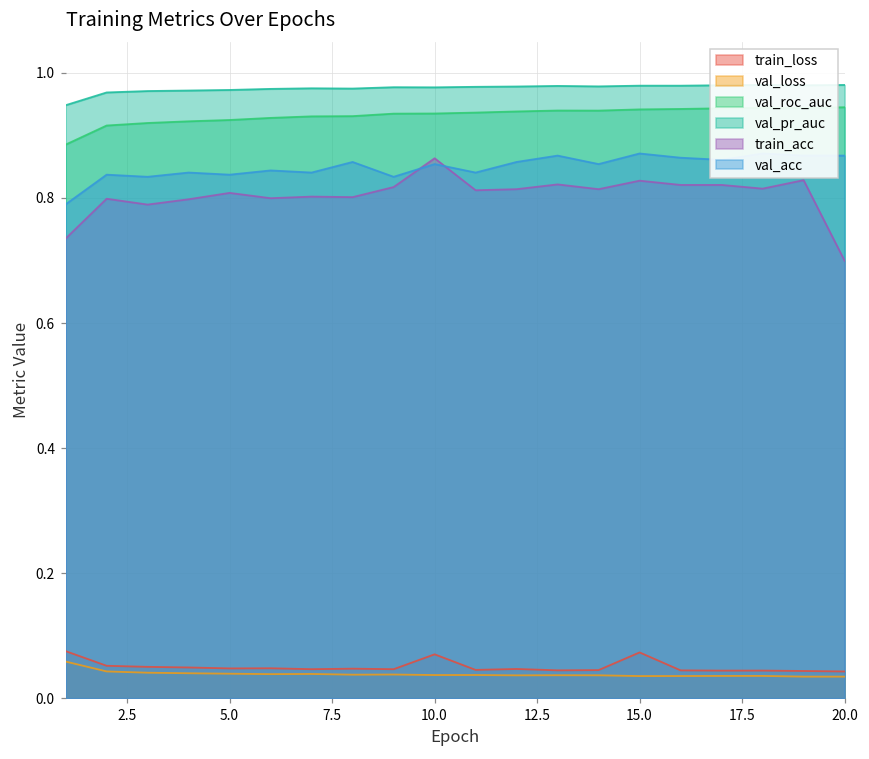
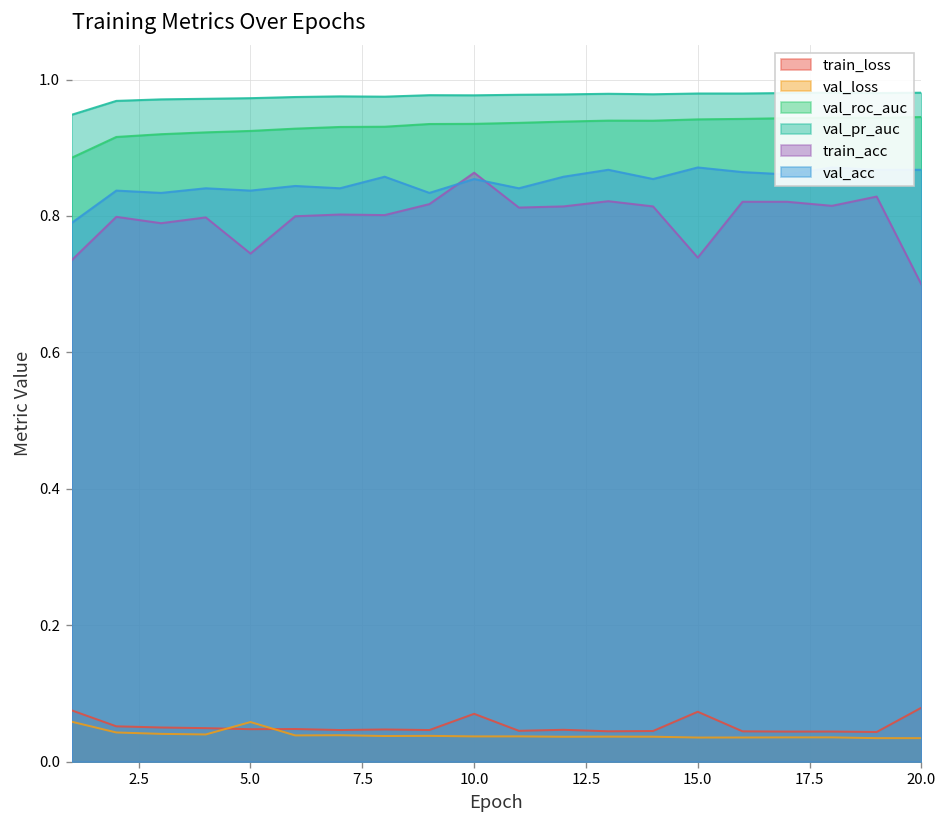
  {
    "train_loss": {
      "5.0": 0.05,
      "10.0": 0.07,
      "15.0": 0.07,
-     "20.0": 0.04
+     "20.0": 0.08
    },
    "val_loss": {
-     "5.0": 0.04,
+     "5.0": 0.06,
      "10.0": 0.04,
      "15.0": 0.04,
      "20.0": 0.03
    },
    "train_acc": {
-     "5.0": 0.81,
+     "5.0": 0.74,
      "10.0": 0.86,
-     "15.0": 0.83,
+     "15.0": 0.74,
      "20.0": 0.70
    }
  }
